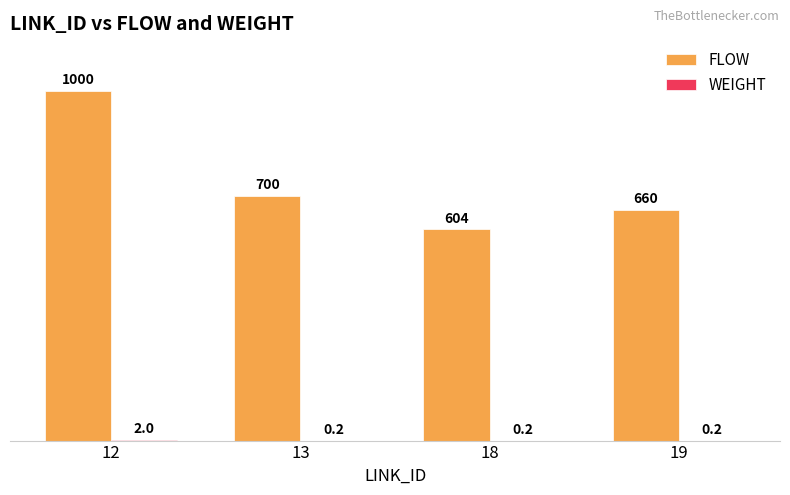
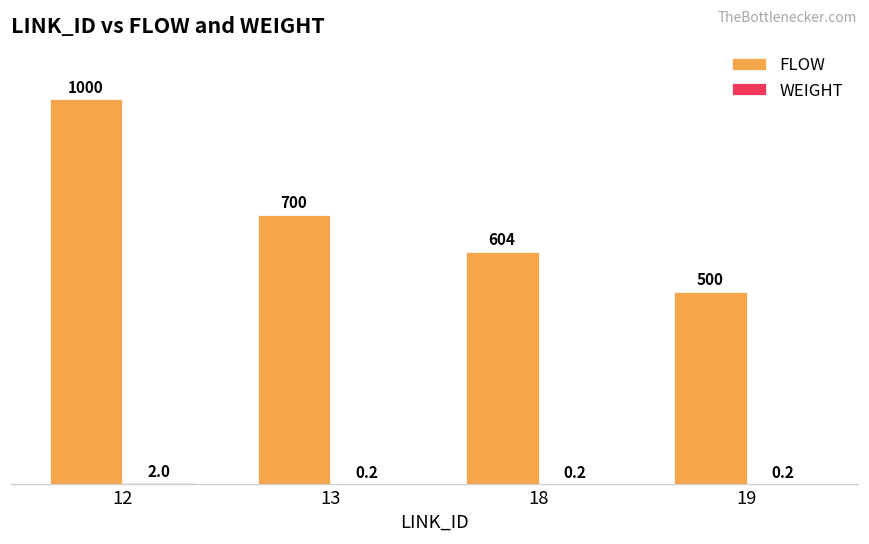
  {
    "FLOW": {
      "12": 1000,
      "13": 700,
      "18": 604,
-     "19": 660
+     "19": 500
    },
    "WEIGHT": {
      "12": 2.0,
      "13": 0.2,
      "18": 0.2,
      "19": 0.2
    }
  }
